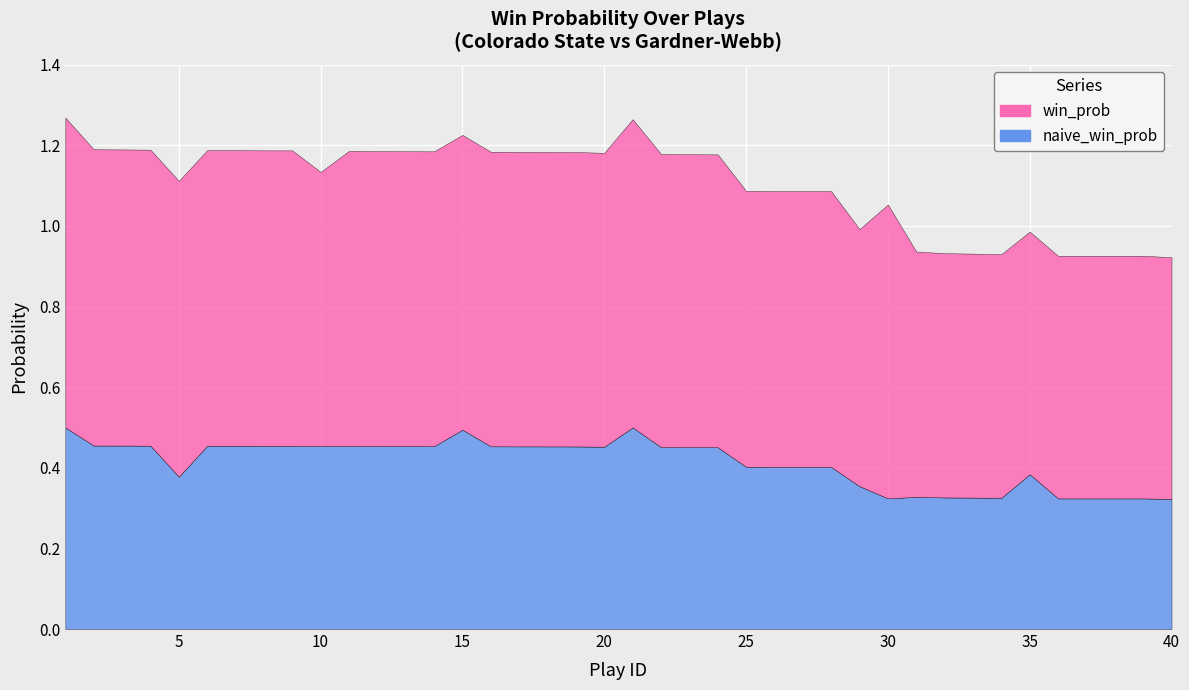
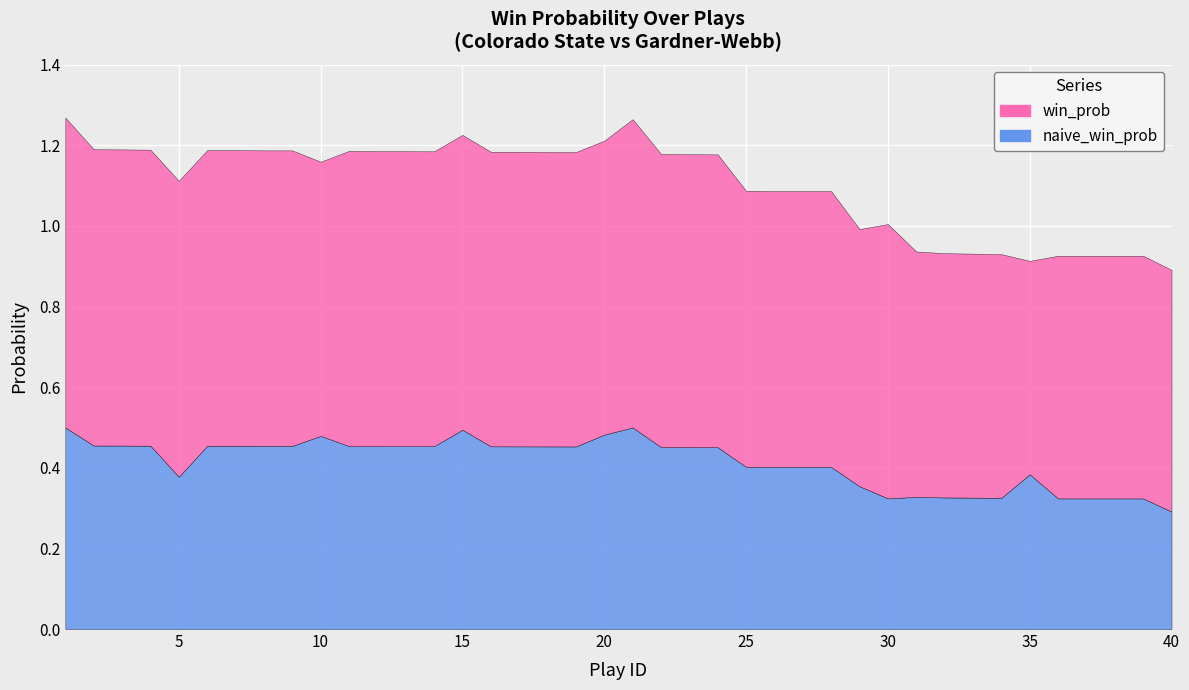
  {
    "naive_win_prob": {
      "5": 0.38,
-     "10": 0.45,
+     "10": 0.48,
      "15": 0.49,
-     "20": 0.45,
+     "20": 0.48,
      "25": 0.40,
      "30": 0.32,
      "35": 0.38,
-     "40": 0.32
+     "40": 0.29
    },
    "win_prob": {
      "5": 0.73,
      "10": 0.68,
      "15": 0.73,
      "20": 0.73,
      "25": 0.68,
-     "30": 0.73,
-     "35": 0.60,
+     "30": 0.68,
+     "35": 0.53,
      "40": 0.60
    }
  }
